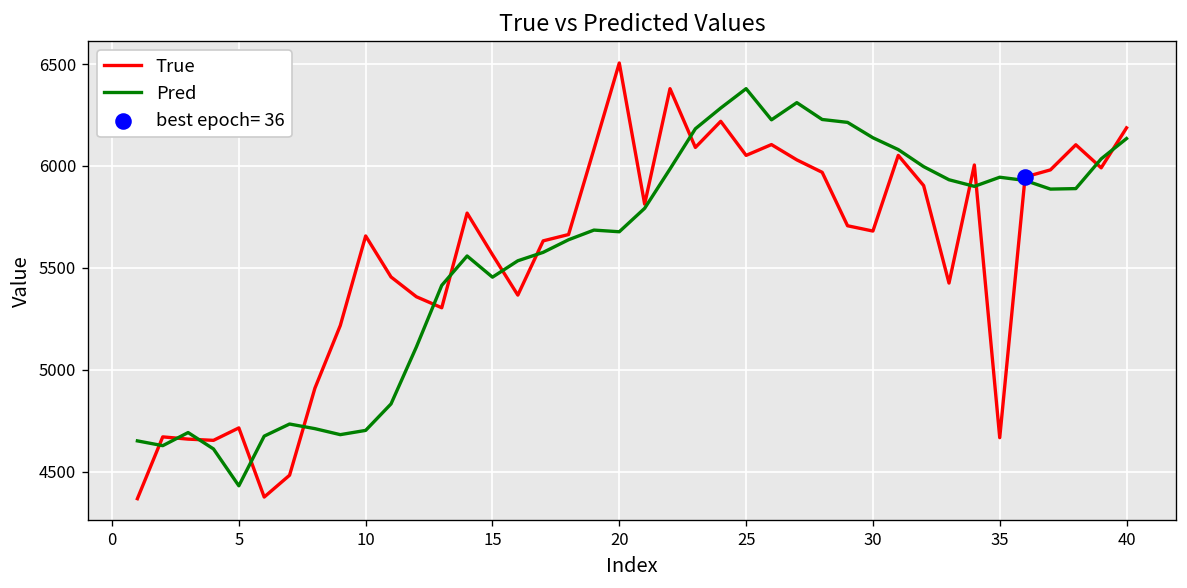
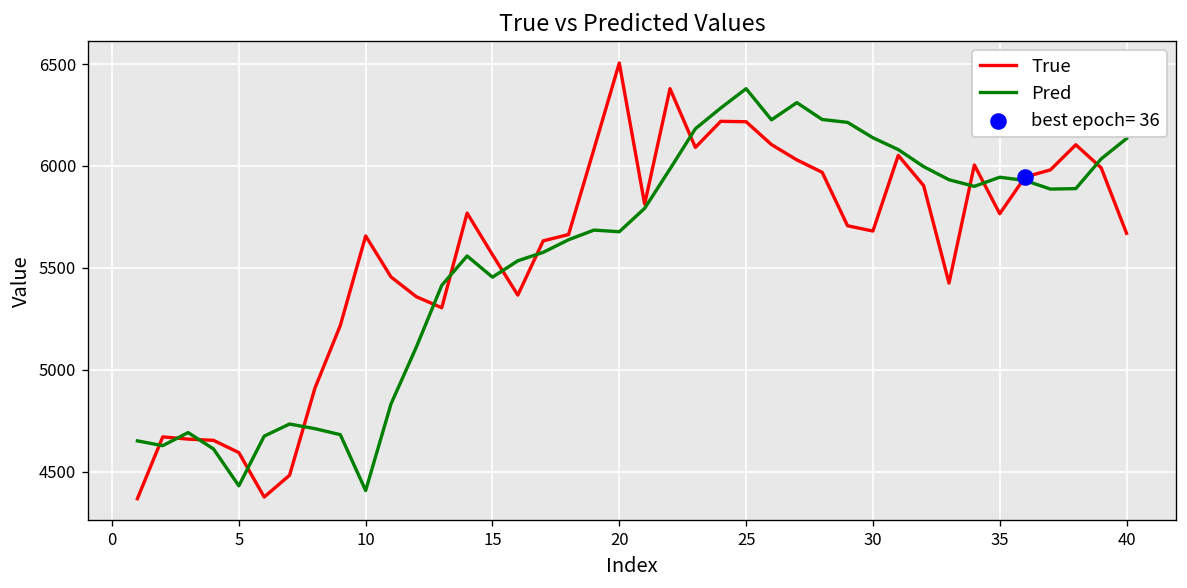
  {
    "True": {
-     "5": 4720,
+     "5": 4600,
      "10": 5660,
      "15": 5570,
      "20": 6510,
-     "25": 6050,
+     "25": 6220,
      "30": 5680,
-     "35": 4670,
-     "40": 6190
+     "35": 5770,
+     "40": 5670
    },
    "Pred": {
      "5": 4430,
-     "10": 4700,
+     "10": 4410,
      "15": 5450,
      "20": 5680,
      "25": 6380,
      "30": 6140,
      "35": 5940,
      "40": 6130
    }
  }
